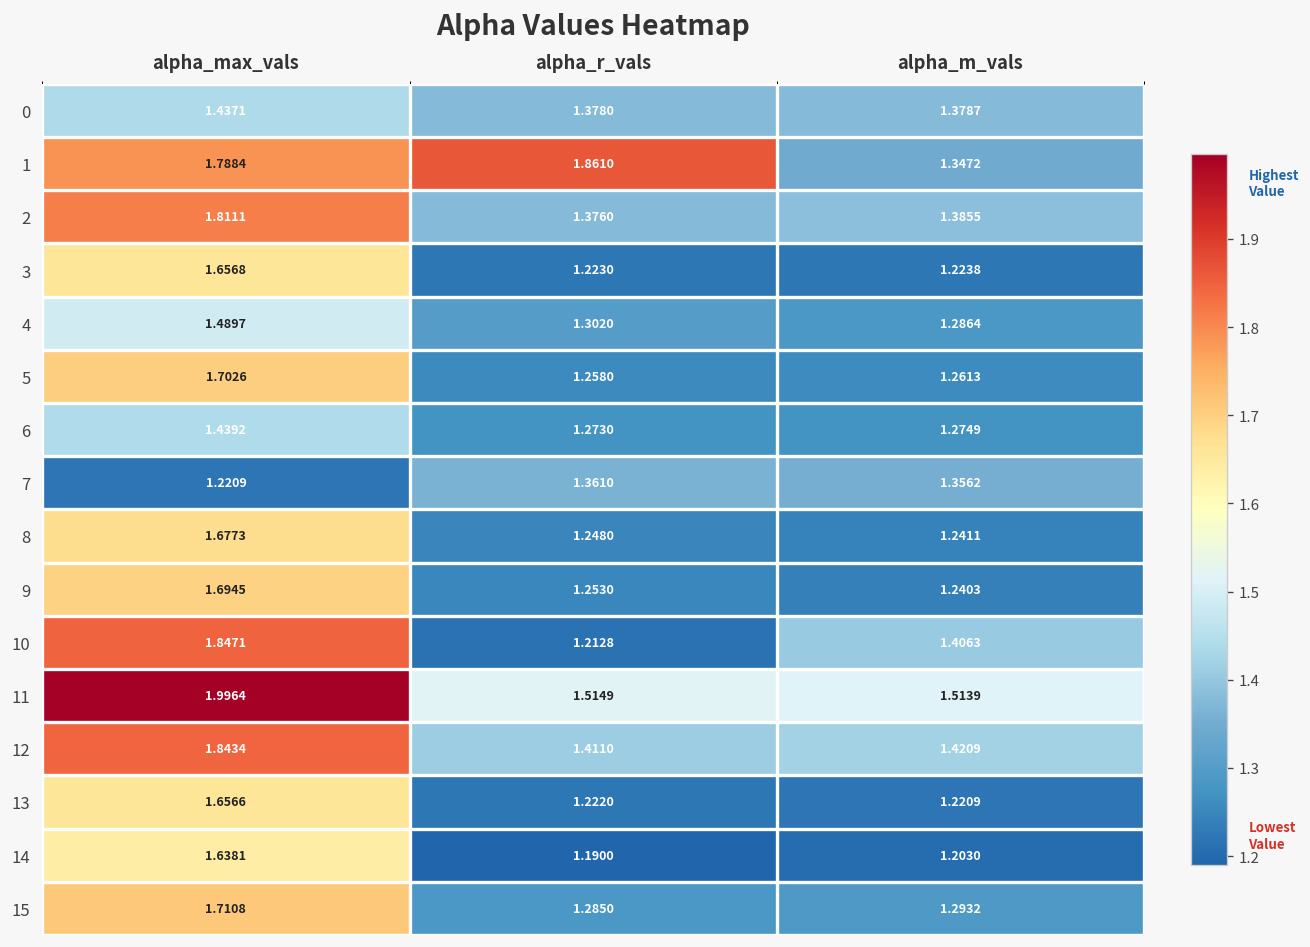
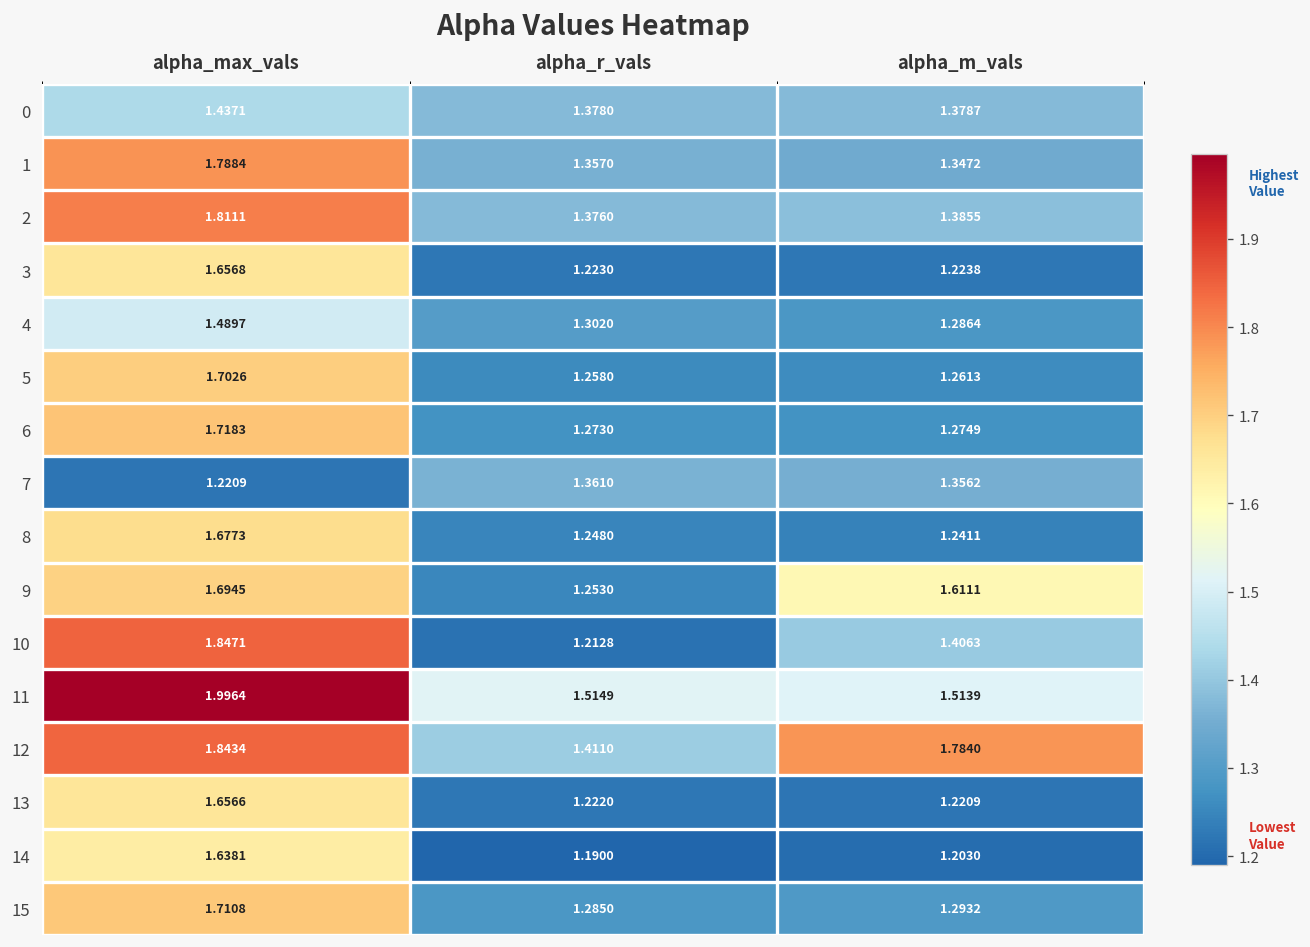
  {
    "0": {
      "alpha_max_vals": 1.4371,
      "alpha_r_vals": 1.3780,
      "alpha_m_vals": 1.3787
    },
    "1": {
      "alpha_max_vals": 1.7884,
-     "alpha_r_vals": 1.8610,
+     "alpha_r_vals": 1.3570,
      "alpha_m_vals": 1.3472
    },
    "2": {
      "alpha_max_vals": 1.8111,
      "alpha_r_vals": 1.3760,
      "alpha_m_vals": 1.3855
    },
    "3": {
      "alpha_max_vals": 1.6568,
      "alpha_r_vals": 1.2230,
      "alpha_m_vals": 1.2238
    },
    "4": {
      "alpha_max_vals": 1.4897,
      "alpha_r_vals": 1.3020,
      "alpha_m_vals": 1.2864
    },
    "5": {
      "alpha_max_vals": 1.7026,
      "alpha_r_vals": 1.2580,
      "alpha_m_vals": 1.2613
    },
    "6": {
-     "alpha_max_vals": 1.4392,
+     "alpha_max_vals": 1.7183,
      "alpha_r_vals": 1.2730,
      "alpha_m_vals": 1.2749
    },
    "7": {
      "alpha_max_vals": 1.2209,
      "alpha_r_vals": 1.3610,
      "alpha_m_vals": 1.3562
    },
    "8": {
      "alpha_max_vals": 1.6773,
      "alpha_r_vals": 1.2480,
      "alpha_m_vals": 1.2411
    },
    "9": {
      "alpha_max_vals": 1.6945,
      "alpha_r_vals": 1.2530,
-     "alpha_m_vals": 1.2403
+     "alpha_m_vals": 1.6111
    },
    "10": {
      "alpha_max_vals": 1.8471,
      "alpha_r_vals": 1.2128,
      "alpha_m_vals": 1.4063
    },
    "11": {
      "alpha_max_vals": 1.9964,
      "alpha_r_vals": 1.5149,
      "alpha_m_vals": 1.5139
    },
    "12": {
      "alpha_max_vals": 1.8434,
      "alpha_r_vals": 1.4110,
-     "alpha_m_vals": 1.4209
+     "alpha_m_vals": 1.7840
    },
    "13": {
      "alpha_max_vals": 1.6566,
      "alpha_r_vals": 1.2220,
      "alpha_m_vals": 1.2209
    },
    "14": {
      "alpha_max_vals": 1.6381,
      "alpha_r_vals": 1.1900,
      "alpha_m_vals": 1.2030
    },
    "15": {
      "alpha_max_vals": 1.7108,
      "alpha_r_vals": 1.2850,
      "alpha_m_vals": 1.2932
    }
  }
